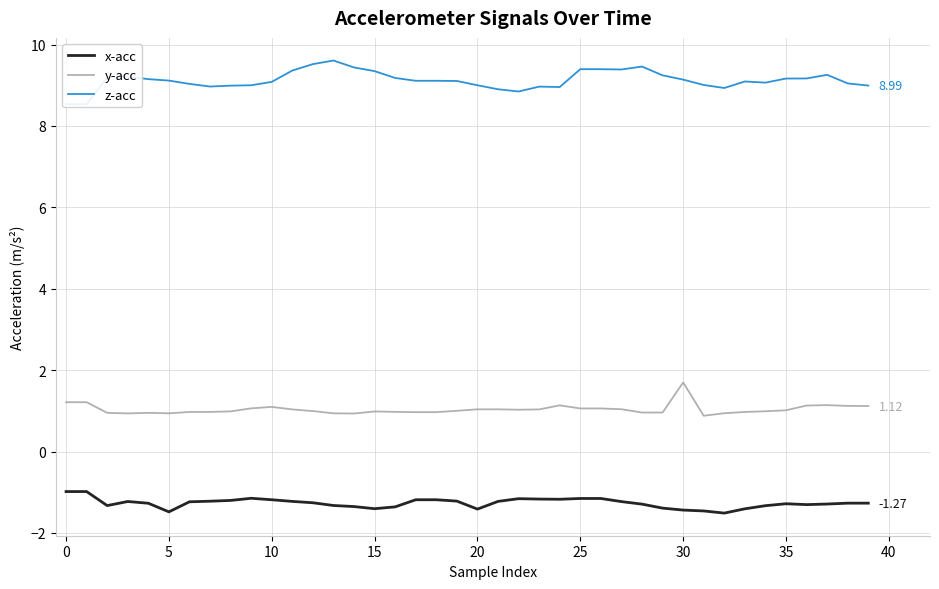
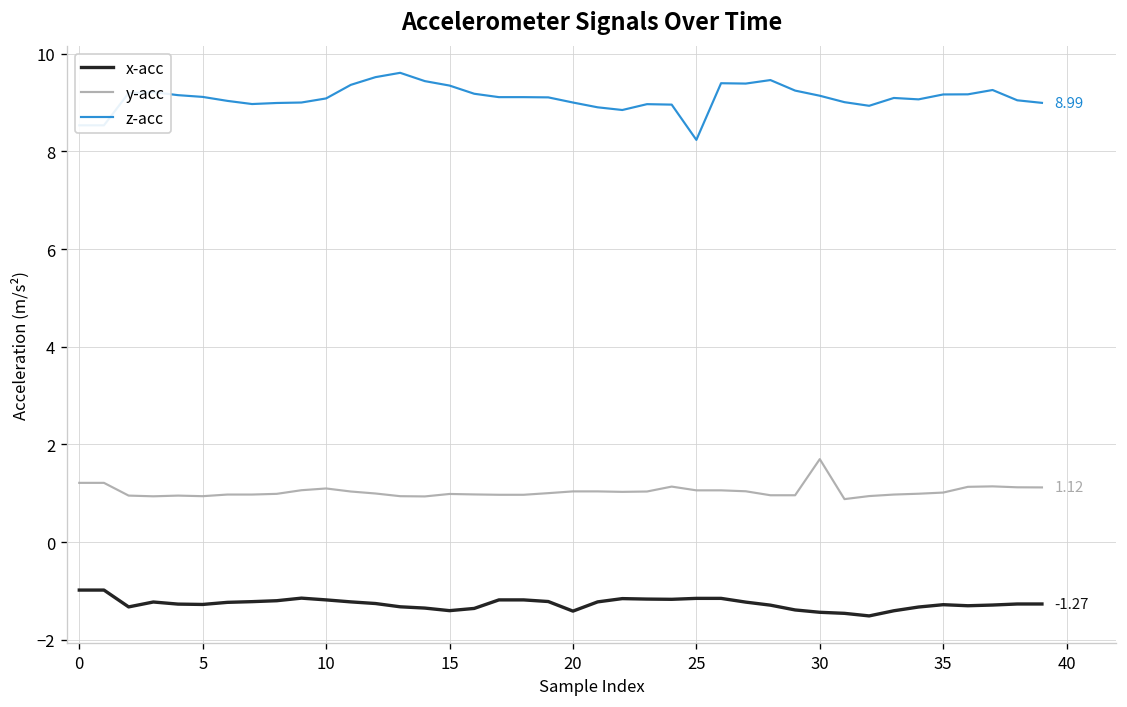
  {
    "x-acc": {
      "0": -1.0,
-     "5": -1.5,
+     "5": -1.3,
      "10": -1.2,
      "15": -1.4,
      "20": -1.4,
      "25": -1.2,
      "30": -1.4,
      "35": -1.3
    },
    "y-acc": {
      "0": 1.2,
      "5": 0.9,
      "10": 1.1,
      "15": 1.0,
      "20": 1.0,
      "25": 1.1,
      "30": 1.7,
      "35": 1.0
    },
    "z-acc": {
      "5": 9.1,
      "10": 9.1,
      "15": 9.3,
      "20": 9.0,
-     "25": 9.4,
+     "25": 8.2,
      "30": 9.1,
      "35": 9.2
    }
  }
